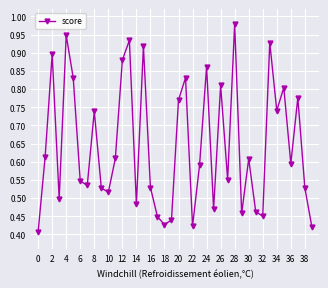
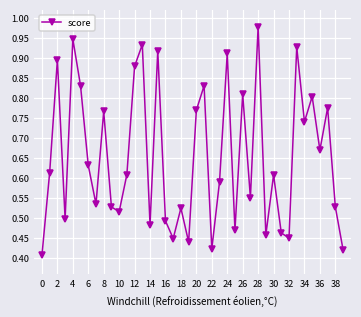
  {
    "0": 0.41,
    "2": 0.90,
    "4": 0.95,
-   "6": 0.55,
-   "8": 0.74,
+   "6": 0.63,
+   "8": 0.77,
    "10": 0.52,
    "12": 0.88,
    "14": 0.48,
-   "16": 0.53,
-   "18": 0.43,
+   "16": 0.49,
+   "18": 0.53,
    "20": 0.77,
    "22": 0.42,
-   "24": 0.86,
+   "24": 0.91,
    "26": 0.81,
    "28": 0.98,
    "30": 0.61,
    "32": 0.45,
    "34": 0.74,
-   "36": 0.60,
+   "36": 0.67,
    "38": 0.53
  }
